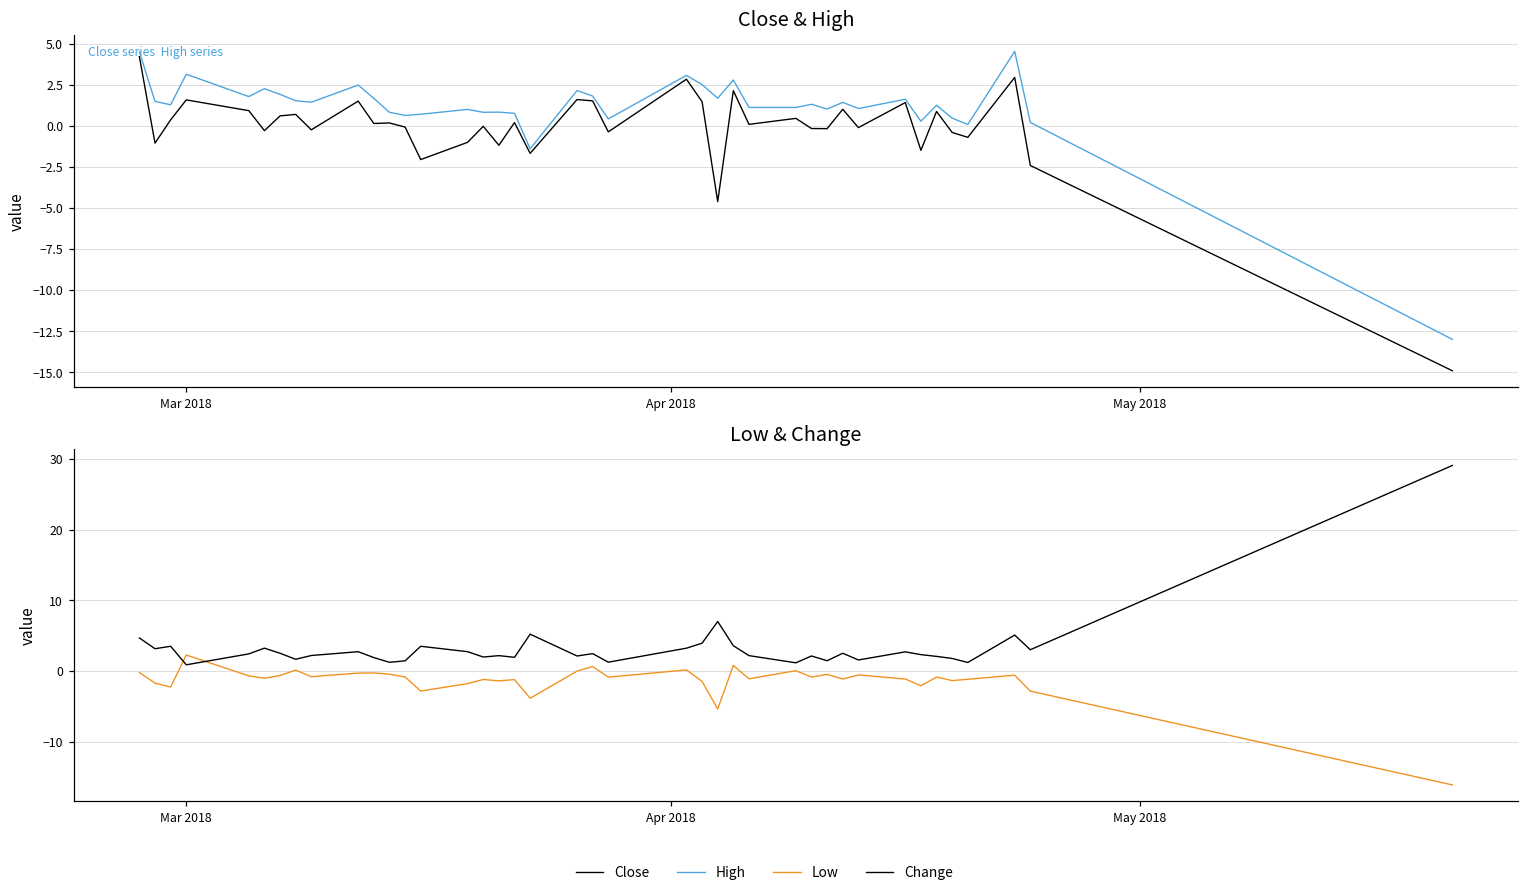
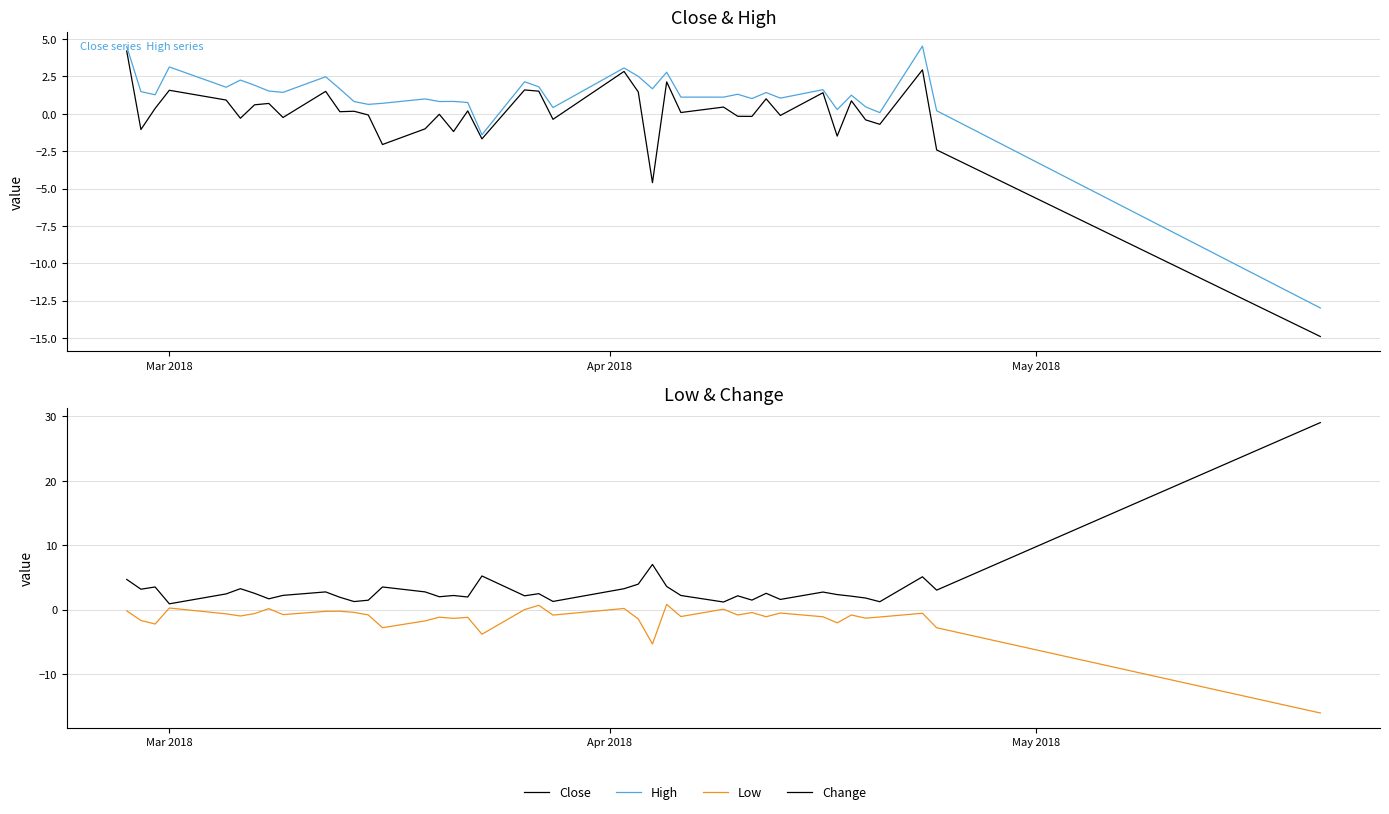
  {
    "Close & High": {
      "Close": {
        "Mar 2018": 1.6
      },
      "High": {
        "Mar 2018": 3.1
      }
    },
    "Low & Change": {
      "Low": {
-       "Mar 2018": 2
+       "Mar 2018": 0
      },
      "Change": {
        "Mar 2018": 1
      }
    }
  }
